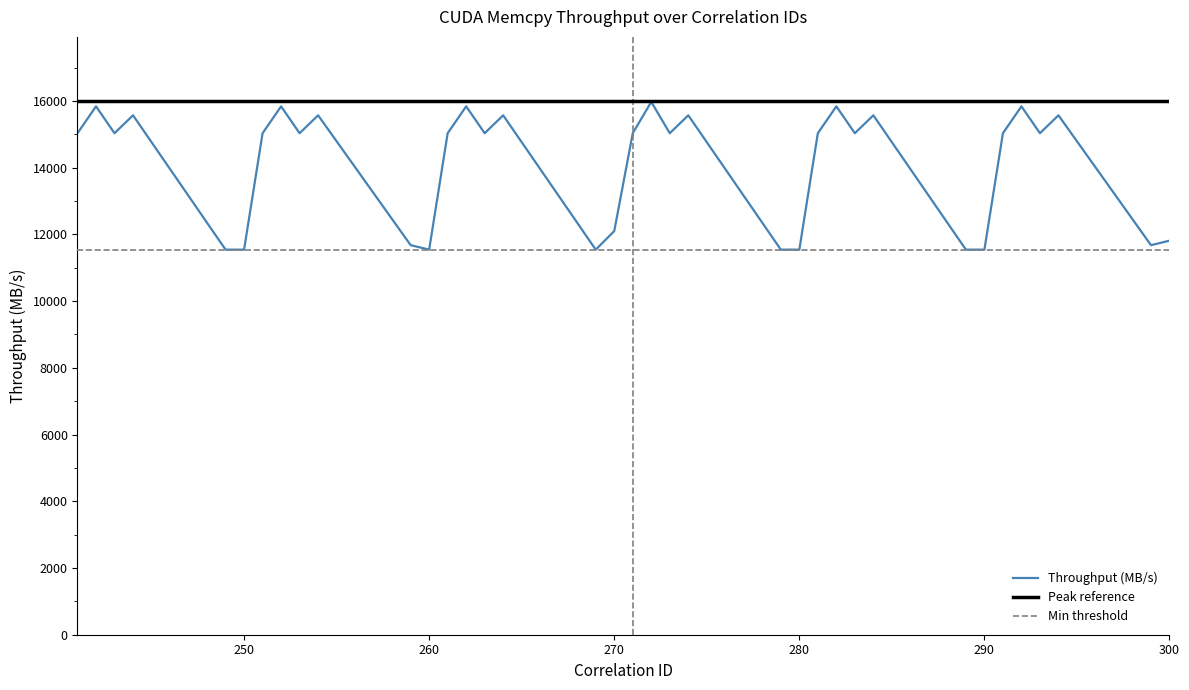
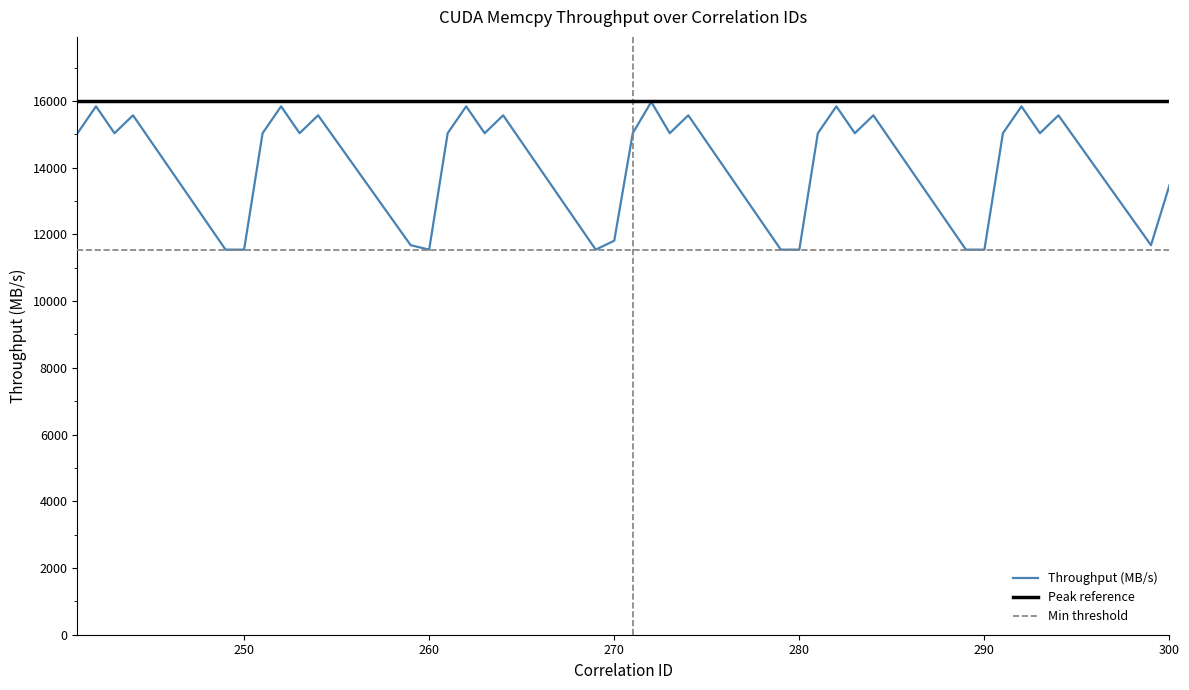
  {
    "250": 11500,
    "260": 11500,
-   "270": 12100,
+   "270": 11800,
    "280": 11500,
    "290": 11500,
-   "300": 11800
+   "300": 13500
  }
